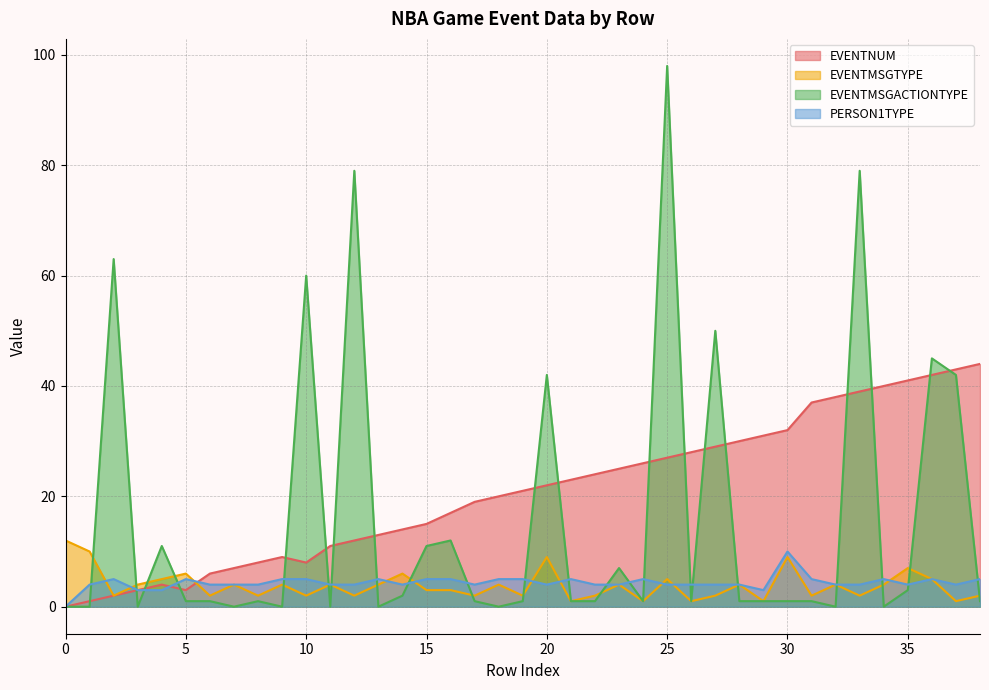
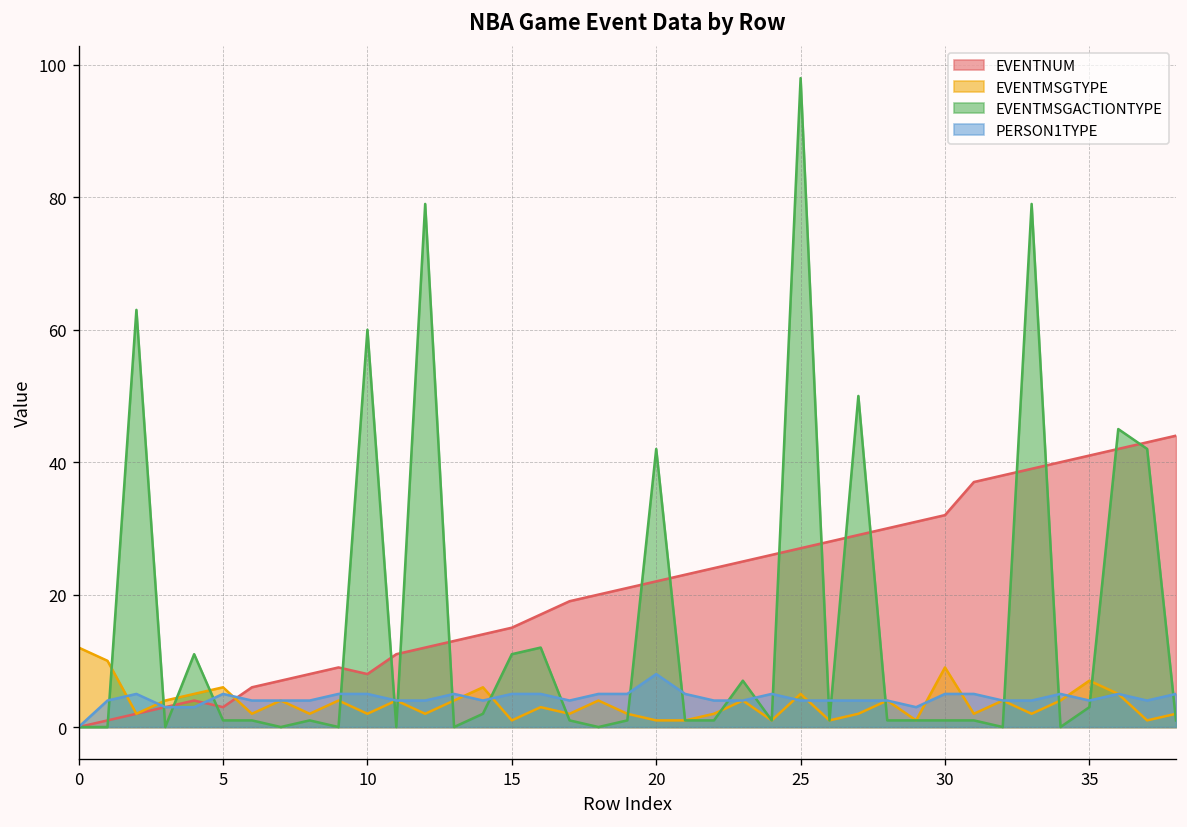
  {
    "EVENTNUM": {
      "5": 3,
      "10": 8,
      "15": 15,
      "20": 22,
      "25": 27,
      "30": 32,
      "35": 41
    },
    "EVENTMSGTYPE": {
      "0": 12,
      "5": 6,
      "10": 2,
-     "15": 3,
-     "20": 9,
+     "15": 1,
+     "20": 1,
      "25": 5,
      "30": 9,
      "35": 7
    },
    "EVENTMSGACTIONTYPE": {
      "5": 1,
      "10": 60,
      "15": 11,
      "20": 42,
      "25": 98,
      "30": 1,
      "35": 3
    },
    "PERSON1TYPE": {
      "5": 5,
      "10": 5,
      "15": 5,
-     "20": 4,
+     "20": 8,
      "25": 4,
-     "30": 10,
+     "30": 5,
      "35": 4
    }
  }
